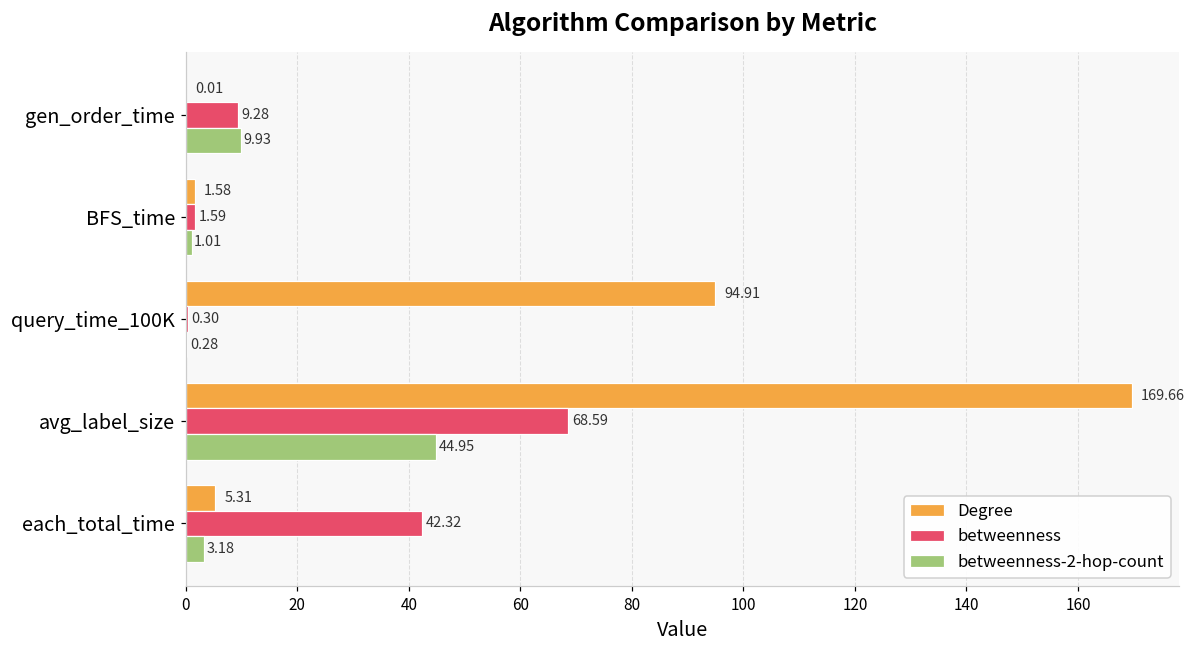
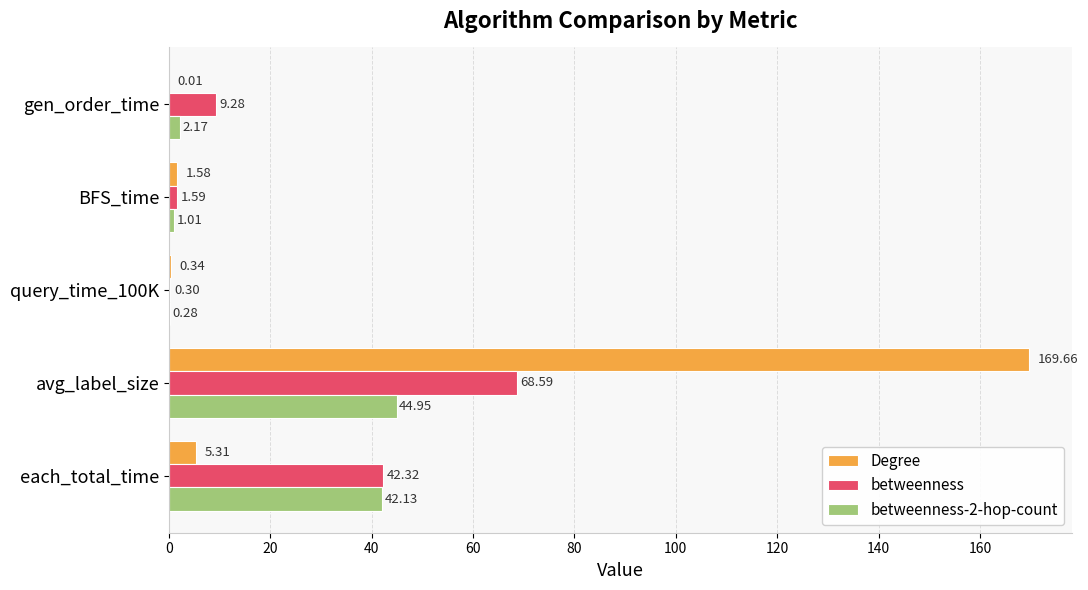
  {
    "Degree": {
      "gen_order_time": 0.01,
      "BFS_time": 1.58,
-     "query_time_100K": 94.91,
+     "query_time_100K": 0.34,
      "avg_label_size": 169.66,
      "each_total_time": 5.31
    },
    "betweenness": {
      "gen_order_time": 9.28,
      "BFS_time": 1.59,
      "query_time_100K": 0.30,
      "avg_label_size": 68.59,
      "each_total_time": 42.32
    },
    "betweenness-2-hop-count": {
-     "gen_order_time": 9.93,
+     "gen_order_time": 2.17,
      "BFS_time": 1.01,
      "query_time_100K": 0.28,
      "avg_label_size": 44.95,
-     "each_total_time": 3.18
+     "each_total_time": 42.13
    }
  }
